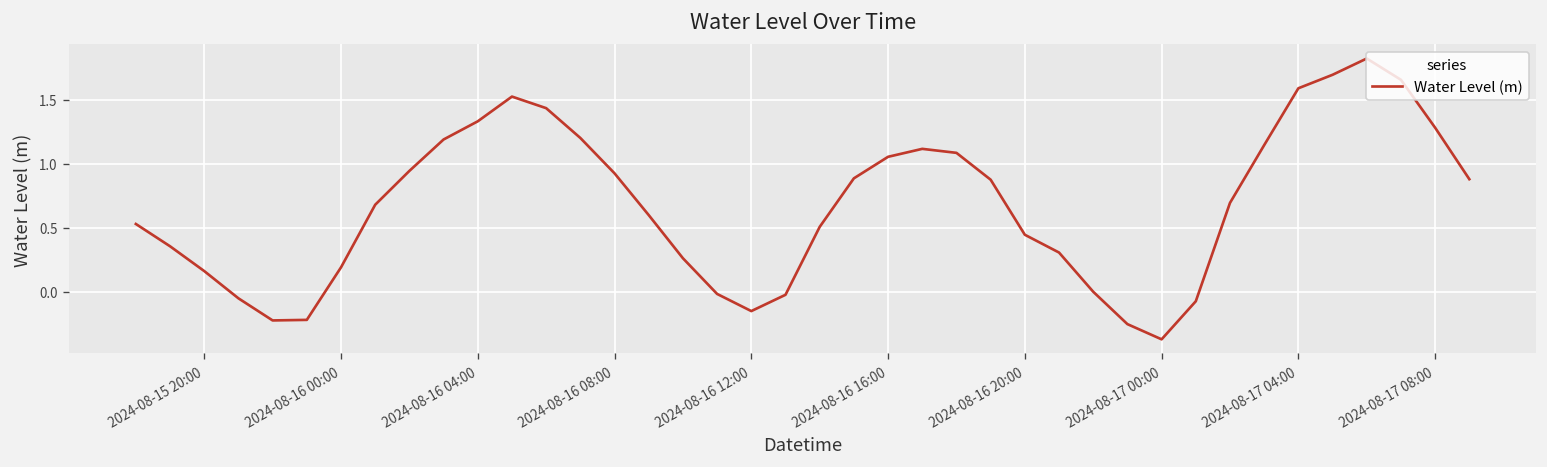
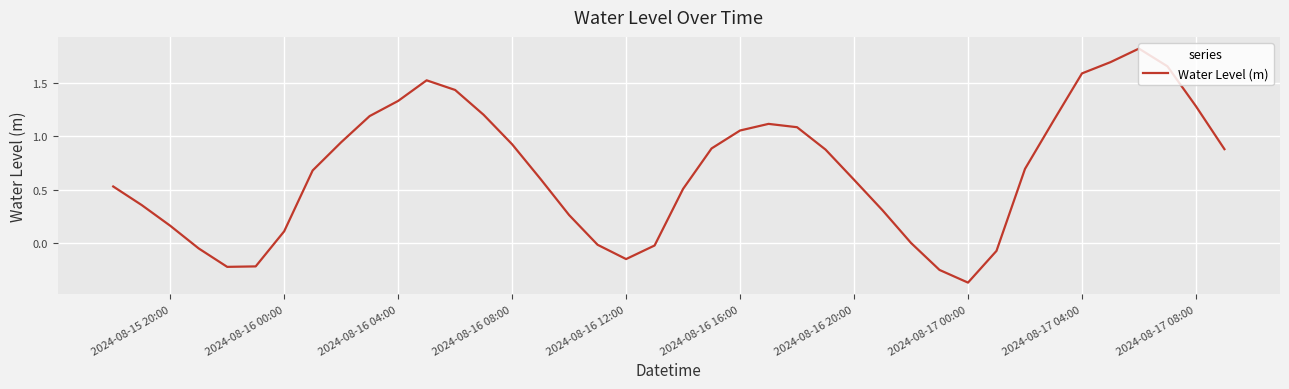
  {
    "2024-08-15 20:00": 0.16,
-   "2024-08-16 00:00": 0.19,
+   "2024-08-16 00:00": 0.11,
    "2024-08-16 04:00": 1.33,
    "2024-08-16 08:00": 0.93,
    "2024-08-16 12:00": -0.15,
    "2024-08-16 16:00": 1.05,
-   "2024-08-16 20:00": 0.45,
+   "2024-08-16 20:00": 0.59,
    "2024-08-17 00:00": -0.37,
    "2024-08-17 04:00": 1.59,
    "2024-08-17 08:00": 1.28
  }
